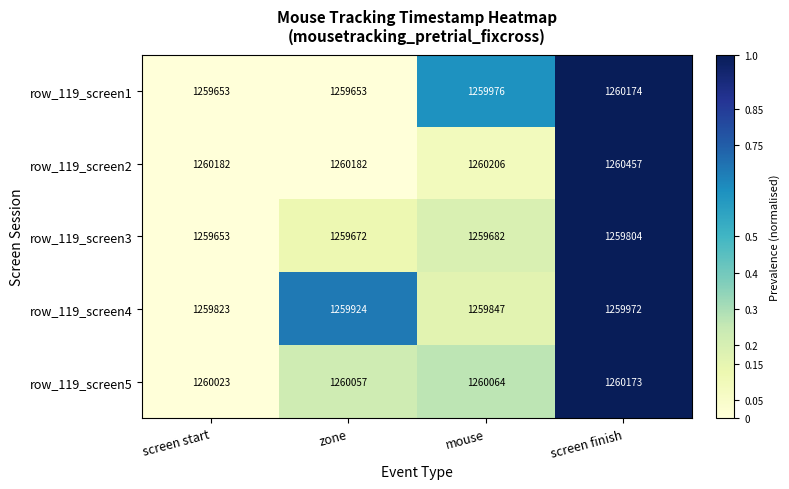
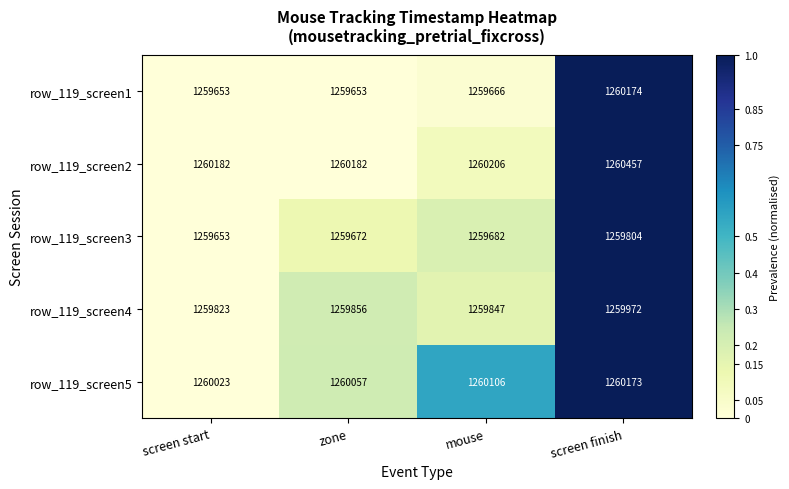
  {
    "row_119_screen1": {
      "screen start": 1259653,
      "zone": 1259653,
-     "mouse": 1259976,
+     "mouse": 1259666,
      "screen finish": 1260174
    },
    "row_119_screen2": {
      "screen start": 1260182,
      "zone": 1260182,
      "mouse": 1260206,
      "screen finish": 1260457
    },
    "row_119_screen3": {
      "screen start": 1259653,
      "zone": 1259672,
      "mouse": 1259682,
      "screen finish": 1259804
    },
    "row_119_screen4": {
      "screen start": 1259823,
-     "zone": 1259924,
+     "zone": 1259856,
      "mouse": 1259847,
      "screen finish": 1259972
    },
    "row_119_screen5": {
      "screen start": 1260023,
      "zone": 1260057,
-     "mouse": 1260064,
+     "mouse": 1260106,
      "screen finish": 1260173
    }
  }
